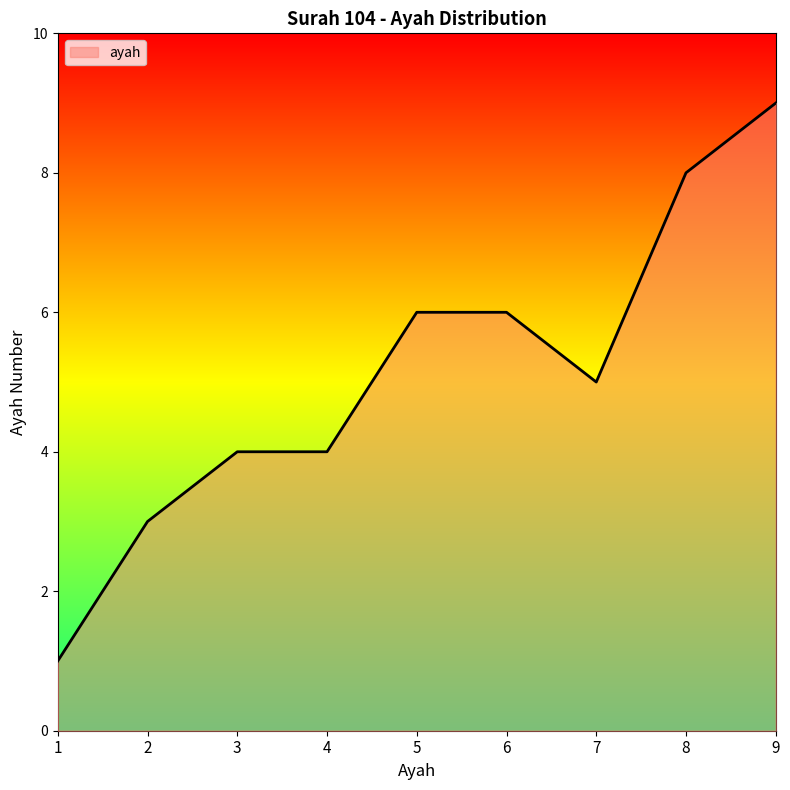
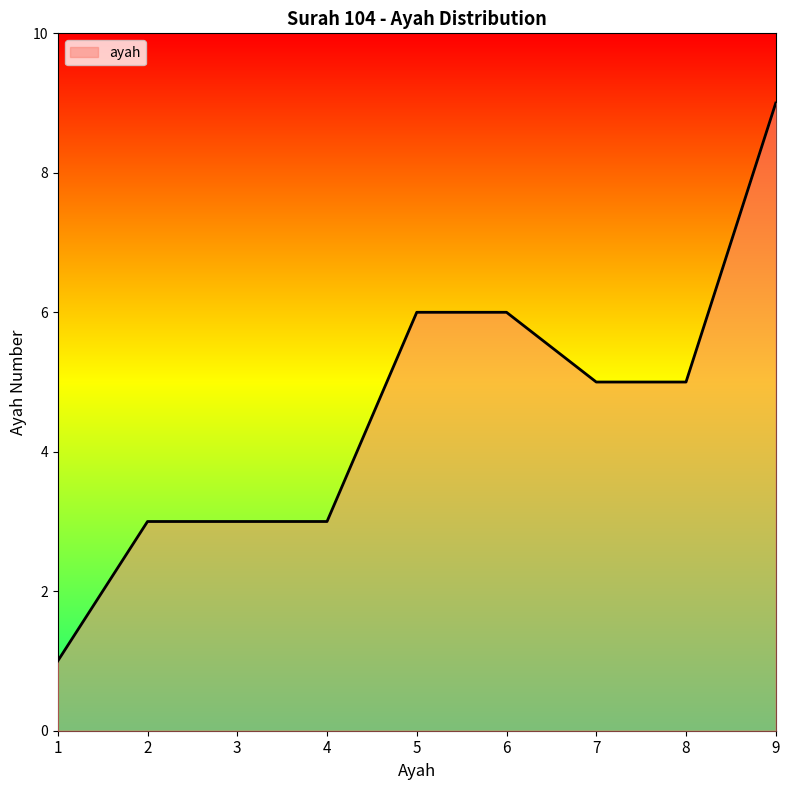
  {
    "1": 1,
    "2": 3,
-   "3": 4,
-   "4": 4,
+   "3": 3,
+   "4": 3,
    "5": 6,
    "6": 6,
    "7": 5,
-   "8": 8,
+   "8": 5,
    "9": 9
  }
